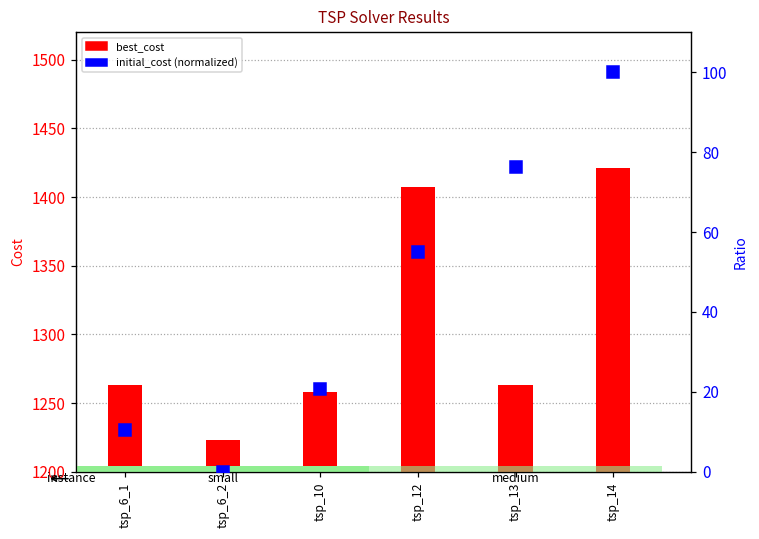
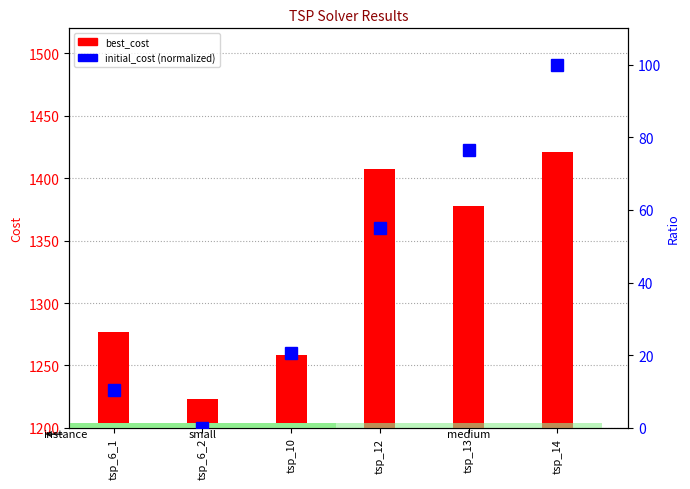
  {
    "best_cost": {
-     "tsp_6_1": 1263,
+     "tsp_6_1": 1277,
      "tsp_6_2": 1223,
      "tsp_10": 1258,
      "tsp_12": 1407,
-     "tsp_13": 1263,
+     "tsp_13": 1378,
      "tsp_14": 1421
    }
  }
